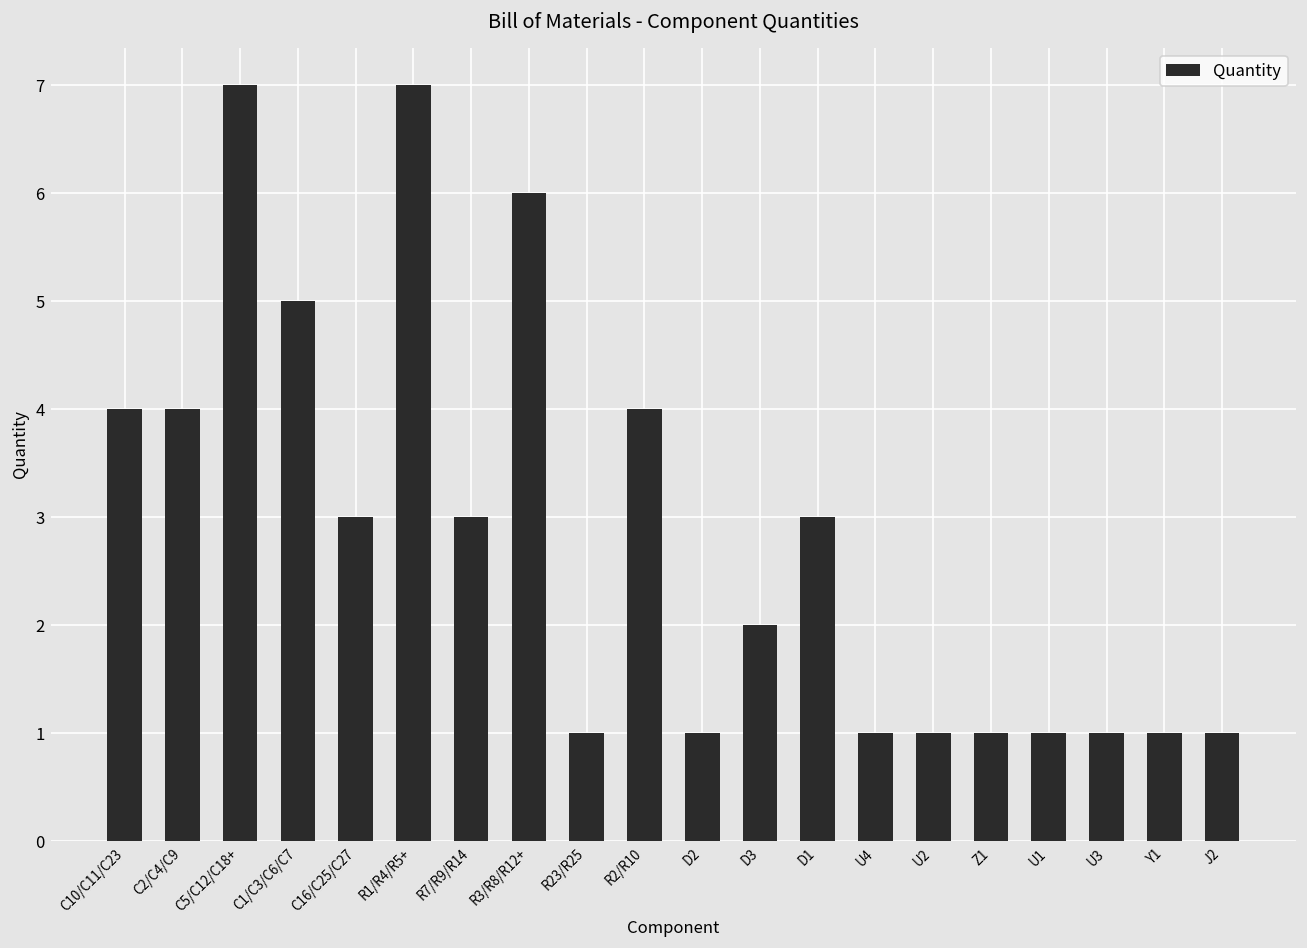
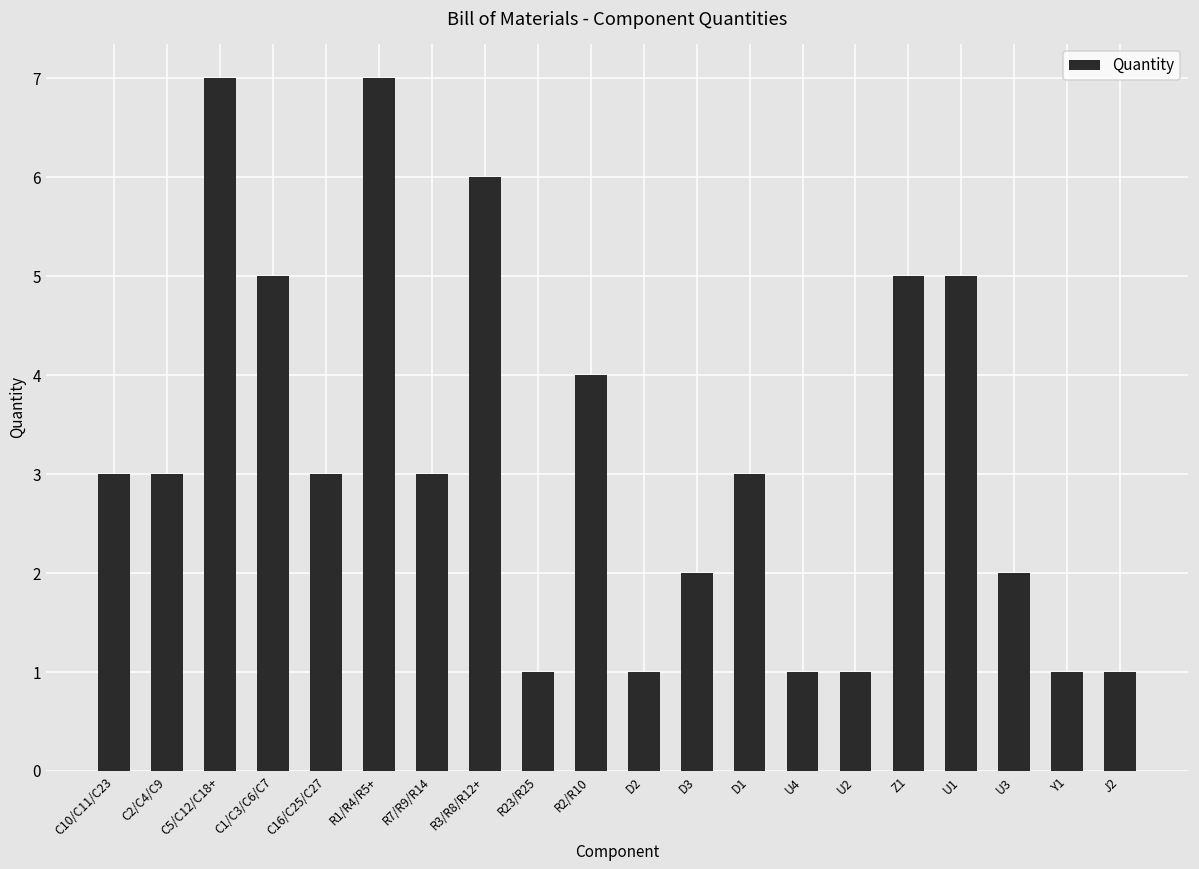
  {
-   "C10/C11/C23": 4,
-   "C2/C4/C9": 4,
+   "C10/C11/C23": 3,
+   "C2/C4/C9": 3,
    "C5/C12/C18+": 7,
    "C1/C3/C6/C7": 5,
    "C16/C25/C27": 3,
    "R1/R4/R5+": 7,
    "R7/R9/R14": 3,
    "R3/R8/R12+": 6,
    "R23/R25": 1,
    "R2/R10": 4,
    "D2": 1,
    "D3": 2,
    "D1": 3,
    "U4": 1,
    "U2": 1,
-   "Z1": 1,
-   "U1": 1,
-   "U3": 1,
+   "Z1": 5,
+   "U1": 5,
+   "U3": 2,
    "Y1": 1,
    "J2": 1
  }
